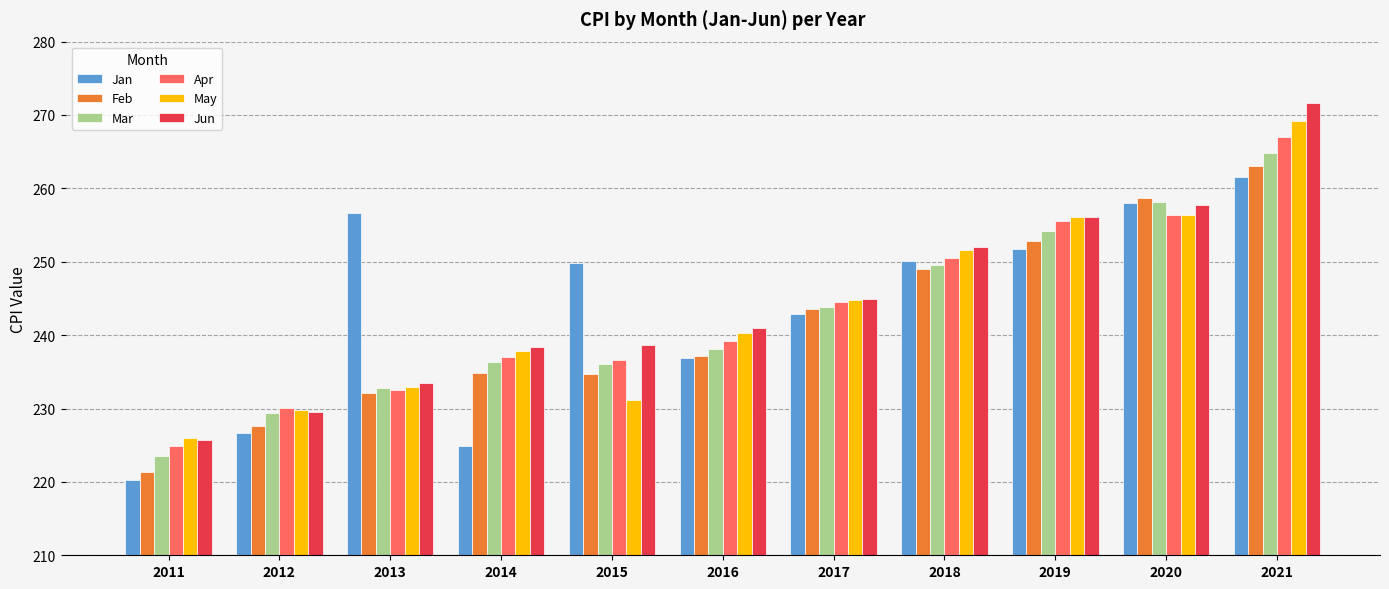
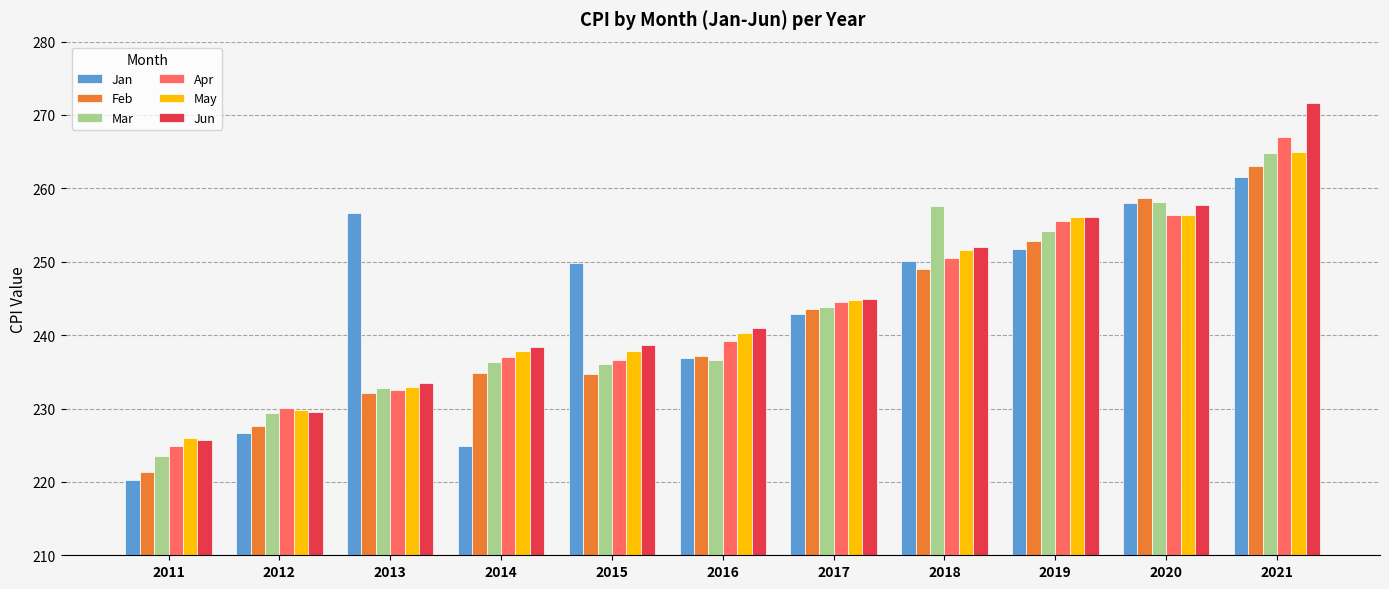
  {
    "Jan": {
      "2011": 220,
      "2012": 227,
      "2013": 257,
      "2014": 225,
      "2015": 250,
      "2016": 237,
      "2017": 243,
      "2018": 250,
      "2019": 252,
      "2020": 258,
      "2021": 262
    },
    "Mar": {
      "2011": 223,
      "2012": 229,
      "2013": 233,
      "2014": 236,
      "2015": 236,
-     "2016": 238,
+     "2016": 237,
      "2017": 244,
-     "2018": 250,
+     "2018": 258,
      "2019": 254,
      "2020": 258,
      "2021": 265
    },
    "May": {
      "2011": 226,
      "2012": 230,
      "2013": 233,
      "2014": 238,
-     "2015": 231,
+     "2015": 238,
      "2016": 240,
      "2017": 245,
      "2018": 252,
      "2019": 256,
      "2020": 256,
-     "2021": 269
+     "2021": 265
    }
  }
